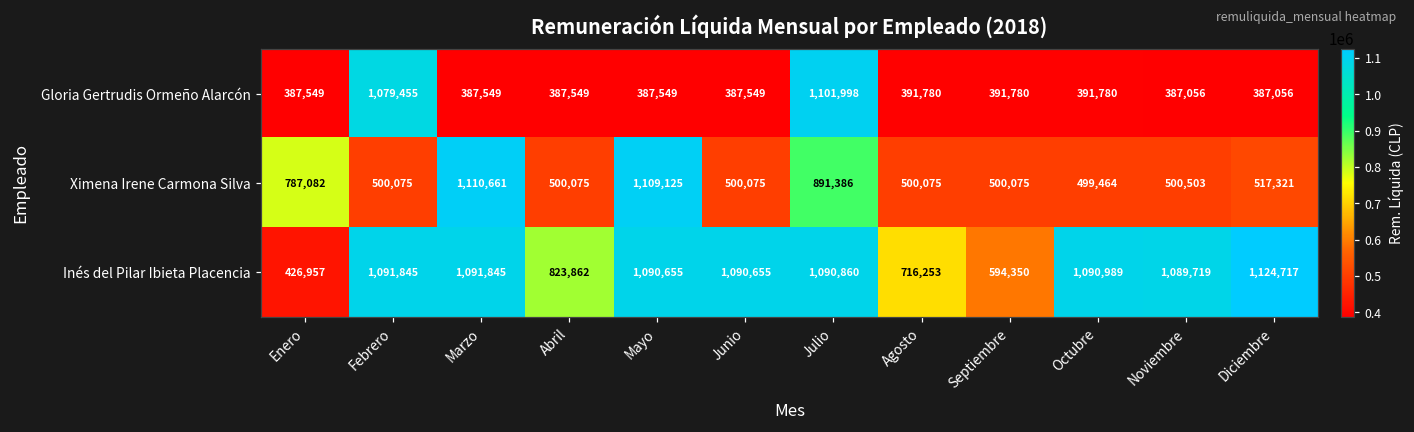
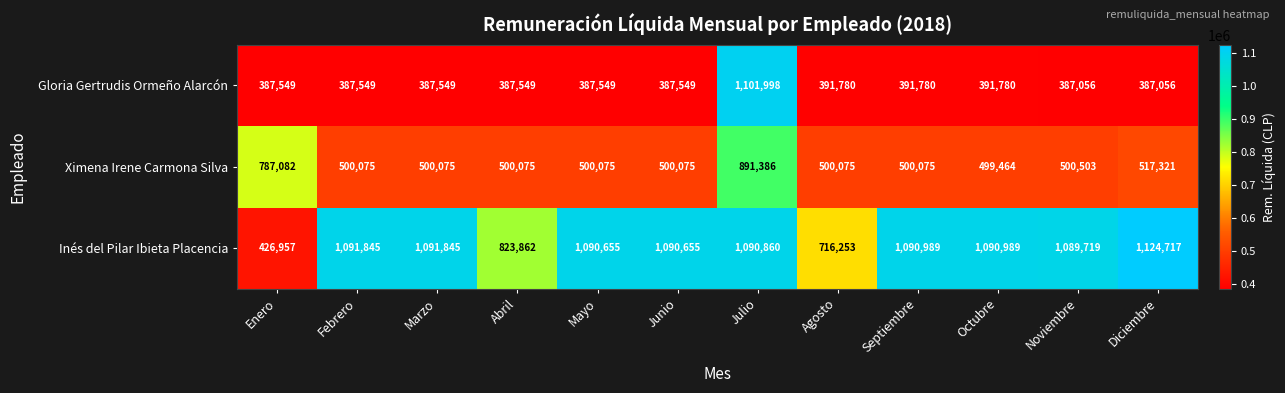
  {
    "Gloria Gertrudis Ormeño Alarcón": {
      "Enero": "387,549",
-     "Febrero": "1,079,455",
+     "Febrero": "387,549",
      "Marzo": "387,549",
      "Abril": "387,549",
      "Mayo": "387,549",
      "Junio": "387,549",
      "Julio": "1,101,998",
      "Agosto": "391,780",
      "Septiembre": "391,780",
      "Octubre": "391,780",
      "Noviembre": "387,056",
      "Diciembre": "387,056"
    },
    "Ximena Irene Carmona Silva": {
      "Enero": "787,082",
      "Febrero": "500,075",
-     "Marzo": "1,110,661",
+     "Marzo": "500,075",
      "Abril": "500,075",
-     "Mayo": "1,109,125",
+     "Mayo": "500,075",
      "Junio": "500,075",
      "Julio": "891,386",
      "Agosto": "500,075",
      "Septiembre": "500,075",
      "Octubre": "499,464",
      "Noviembre": "500,503",
      "Diciembre": "517,321"
    },
    "Inés del Pilar Ibieta Placencia": {
      "Enero": "426,957",
      "Febrero": "1,091,845",
      "Marzo": "1,091,845",
      "Abril": "823,862",
      "Mayo": "1,090,655",
      "Junio": "1,090,655",
      "Julio": "1,090,860",
      "Agosto": "716,253",
-     "Septiembre": "594,350",
+     "Septiembre": "1,090,989",
      "Octubre": "1,090,989",
      "Noviembre": "1,089,719",
      "Diciembre": "1,124,717"
    }
  }
